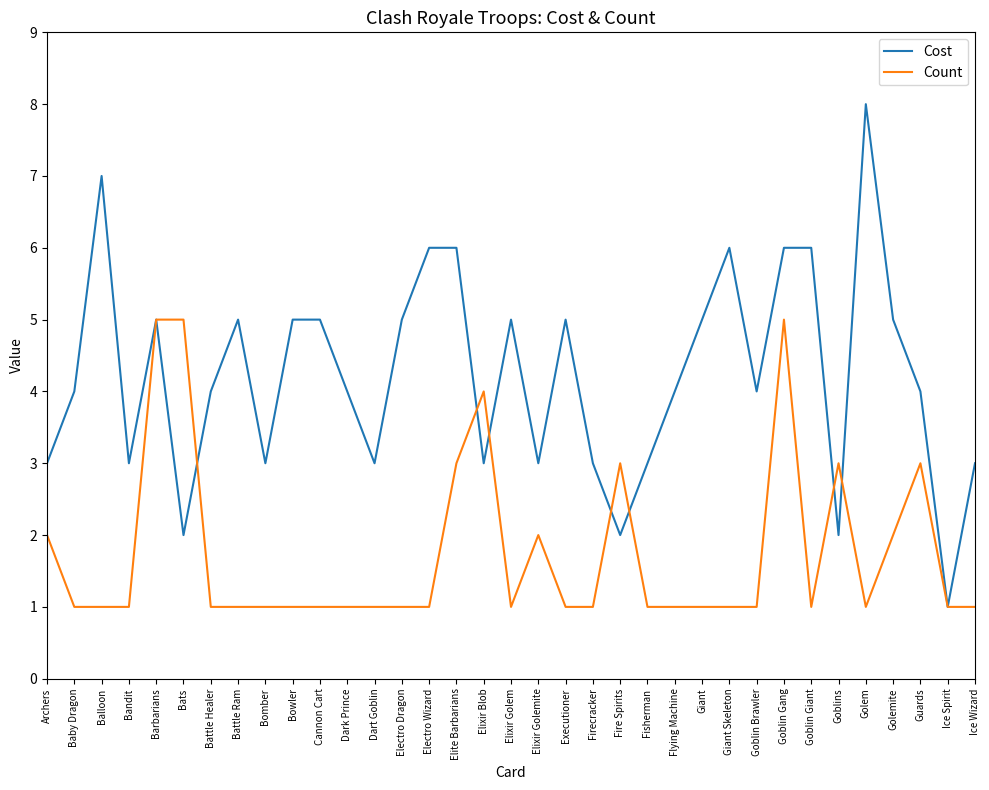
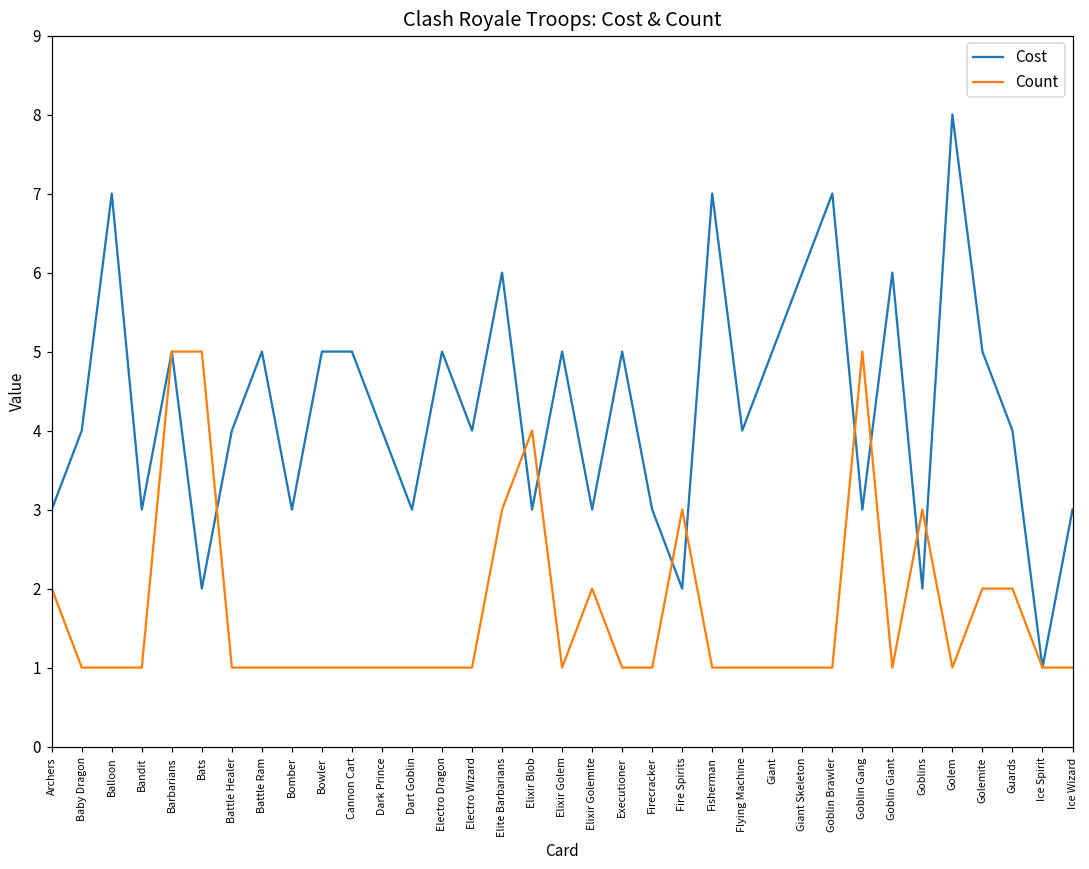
  {
    "Cost": {
      "Archers": 3,
      "Baby Dragon": 4,
      "Balloon": 7,
      "Bandit": 3,
      "Bats": 2,
      "Battle Healer": 4,
      "Battle Ram": 5,
      "Bomber": 3,
      "Bowler": 5,
      "Cannon Cart": 5,
      "Dark Prince": 4,
      "Dart Goblin": 3,
      "Electro Dragon": 5,
-     "Electro Wizard": 6,
+     "Electro Wizard": 4,
      "Elite Barbarians": 6,
      "Elixir Blob": 3,
      "Elixir Golem": 5,
      "Elixir Golemite": 3,
      "Executioner": 5,
      "Firecracker": 3,
      "Fire Spirits": 2,
-     "Fisherman": 3,
+     "Fisherman": 7,
      "Flying Machine": 4,
      "Giant": 5,
      "Giant Skeleton": 6,
-     "Goblin Brawler": 4,
-     "Goblin Gang": 6,
+     "Goblin Brawler": 7,
+     "Goblin Gang": 3,
      "Goblin Giant": 6,
      "Goblins": 2,
      "Golem": 8,
      "Golemite": 5,
      "Guards": 4,
      "Ice Wizard": 3
    },
    "Count": {
      "Archers": 2,
      "Baby Dragon": 1,
      "Balloon": 1,
      "Bandit": 1,
      "Bats": 5,
      "Battle Healer": 1,
      "Battle Ram": 1,
      "Bomber": 1,
      "Bowler": 1,
      "Cannon Cart": 1,
      "Dark Prince": 1,
      "Dart Goblin": 1,
      "Electro Dragon": 1,
      "Electro Wizard": 1,
      "Elite Barbarians": 3,
      "Elixir Blob": 4,
      "Elixir Golem": 1,
      "Elixir Golemite": 2,
      "Executioner": 1,
      "Firecracker": 1,
      "Fire Spirits": 3,
      "Fisherman": 1,
      "Flying Machine": 1,
      "Giant": 1,
      "Giant Skeleton": 1,
      "Goblin Brawler": 1,
      "Goblin Gang": 5,
      "Goblin Giant": 1,
      "Goblins": 3,
      "Golem": 1,
      "Golemite": 2,
-     "Guards": 3,
+     "Guards": 2,
      "Ice Wizard": 1
    }
  }
